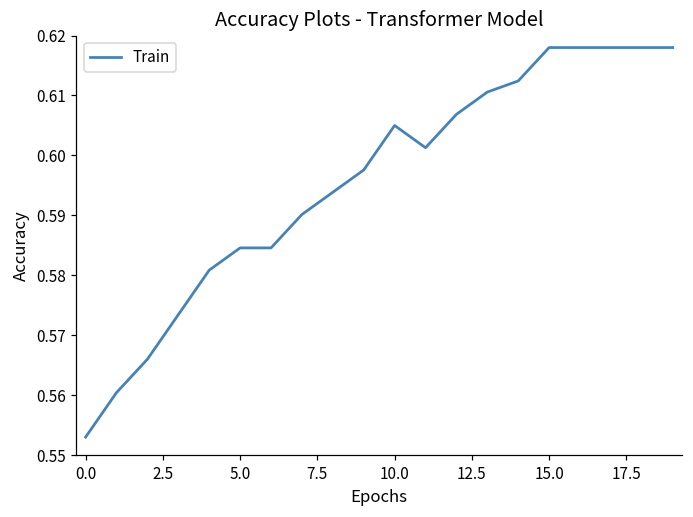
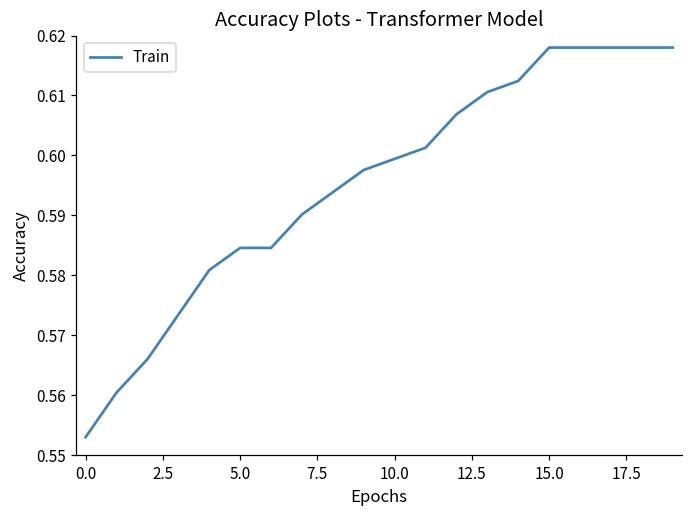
  {
    "0.0": 0.553,
    "5.0": 0.585,
-   "10.0": 0.605,
+   "10.0": 0.599,
    "15.0": 0.618
  }
